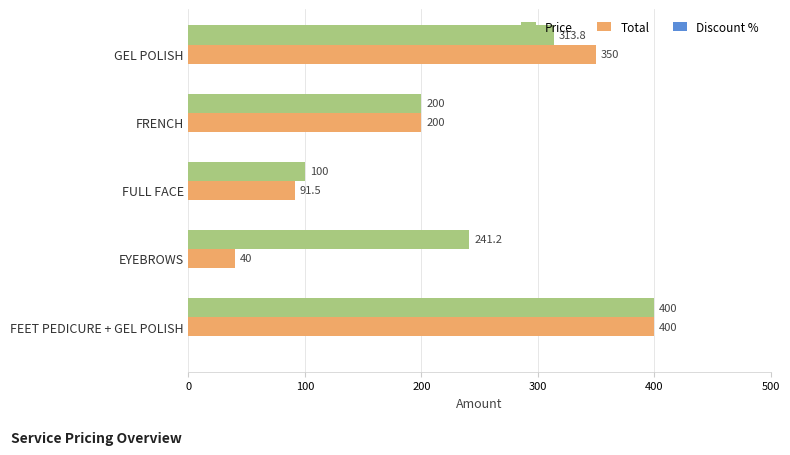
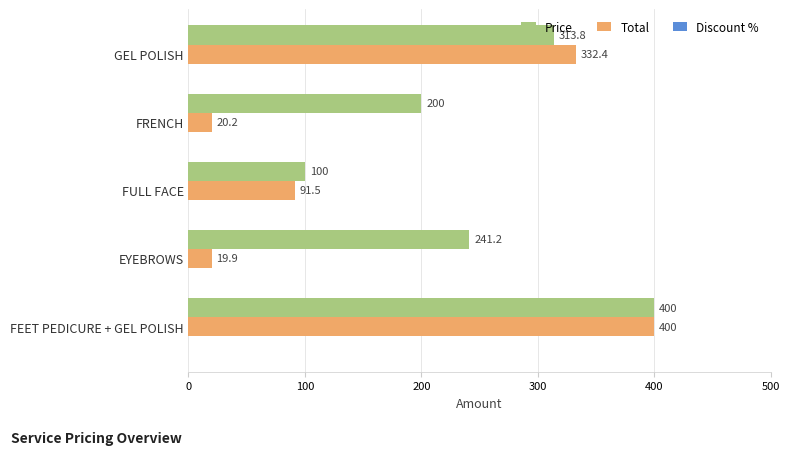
  {
    "Price": {
      "GEL POLISH": 313.8,
      "FRENCH": 200,
      "FULL FACE": 100,
      "EYEBROWS": 241.2,
      "FEET PEDICURE + GEL POLISH": 400
    },
    "Total": {
-     "GEL POLISH": 350,
-     "FRENCH": 200,
+     "GEL POLISH": 332.4,
+     "FRENCH": 20.2,
      "FULL FACE": 91.5,
-     "EYEBROWS": 40,
+     "EYEBROWS": 19.9,
      "FEET PEDICURE + GEL POLISH": 400
    },
    "Discount %": {
      "GEL POLISH": 0,
      "FRENCH": 0,
      "FULL FACE": 0,
      "EYEBROWS": 0,
      "FEET PEDICURE + GEL POLISH": 0
    }
  }
